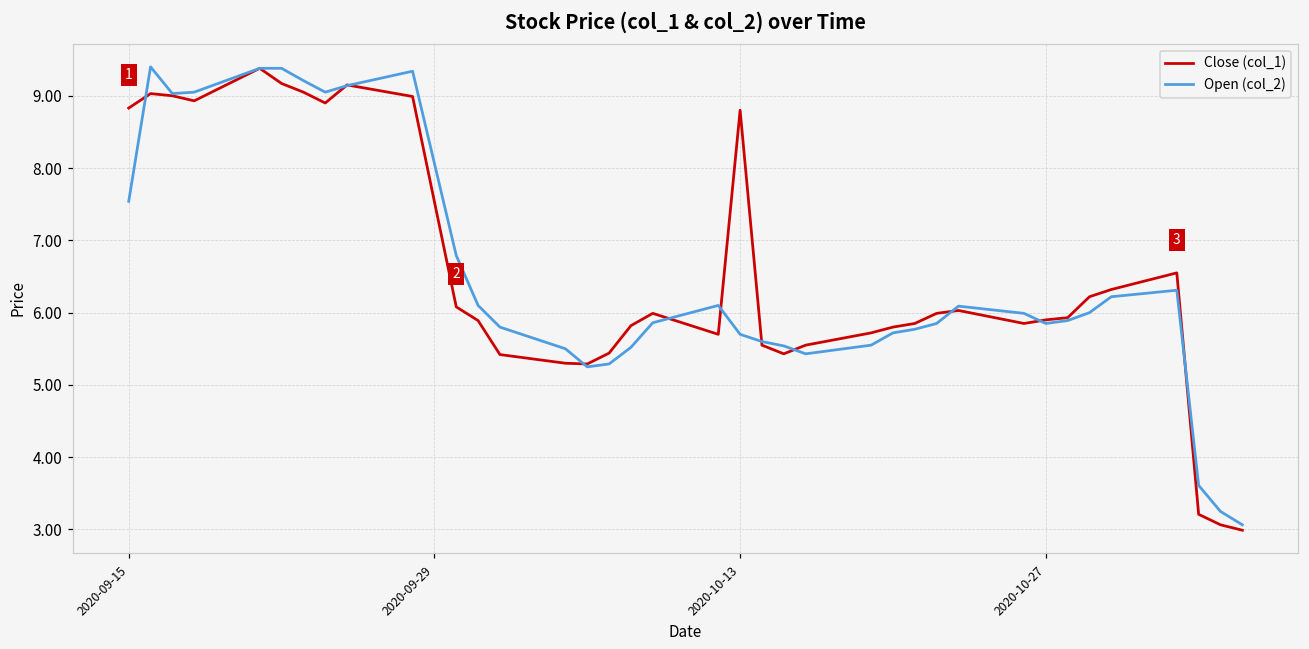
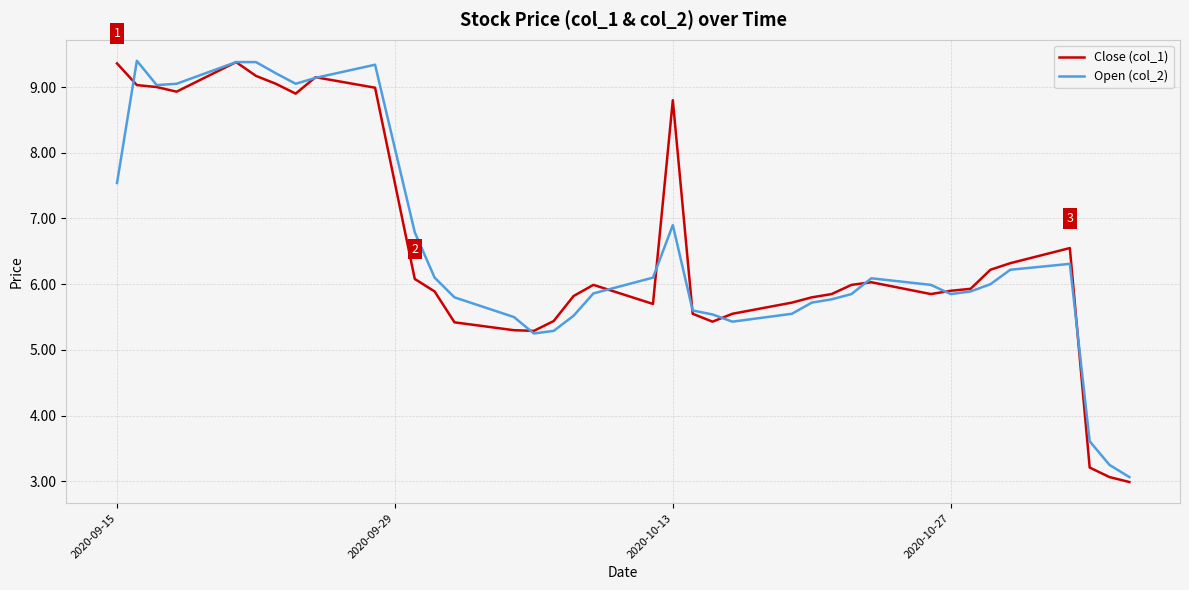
  {
    "Close (col_1)": {
-     "2020-09-15": 8.8,
+     "2020-09-15": 9.4,
      "2020-10-13": 8.8,
      "2020-10-27": 5.9
    },
    "Open (col_2)": {
      "2020-09-15": 7.5,
-     "2020-10-13": 5.7,
+     "2020-10-13": 6.9,
      "2020-10-27": 5.9
    }
  }
